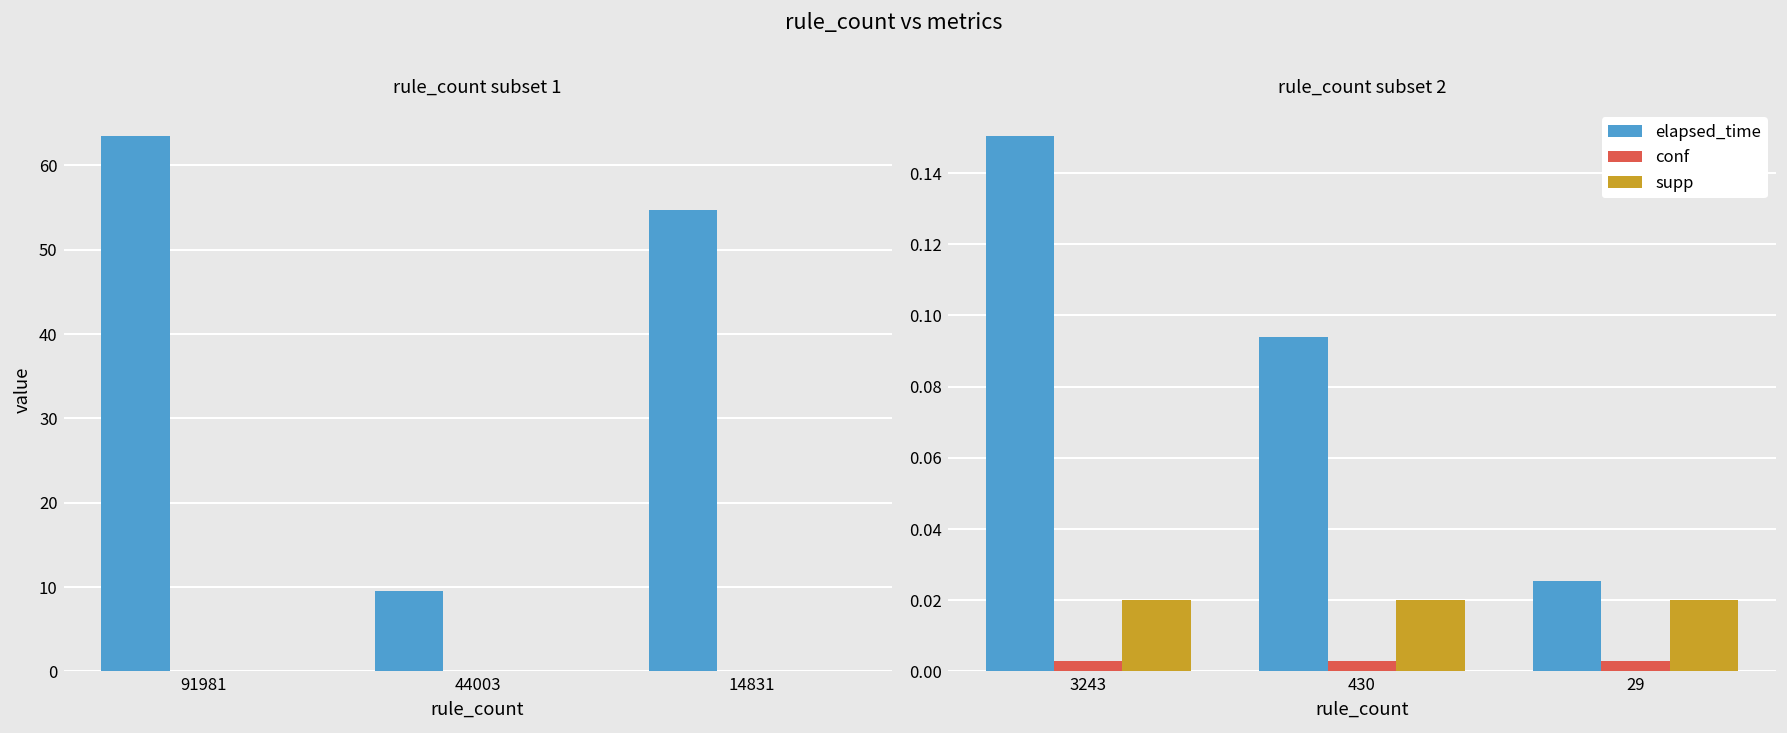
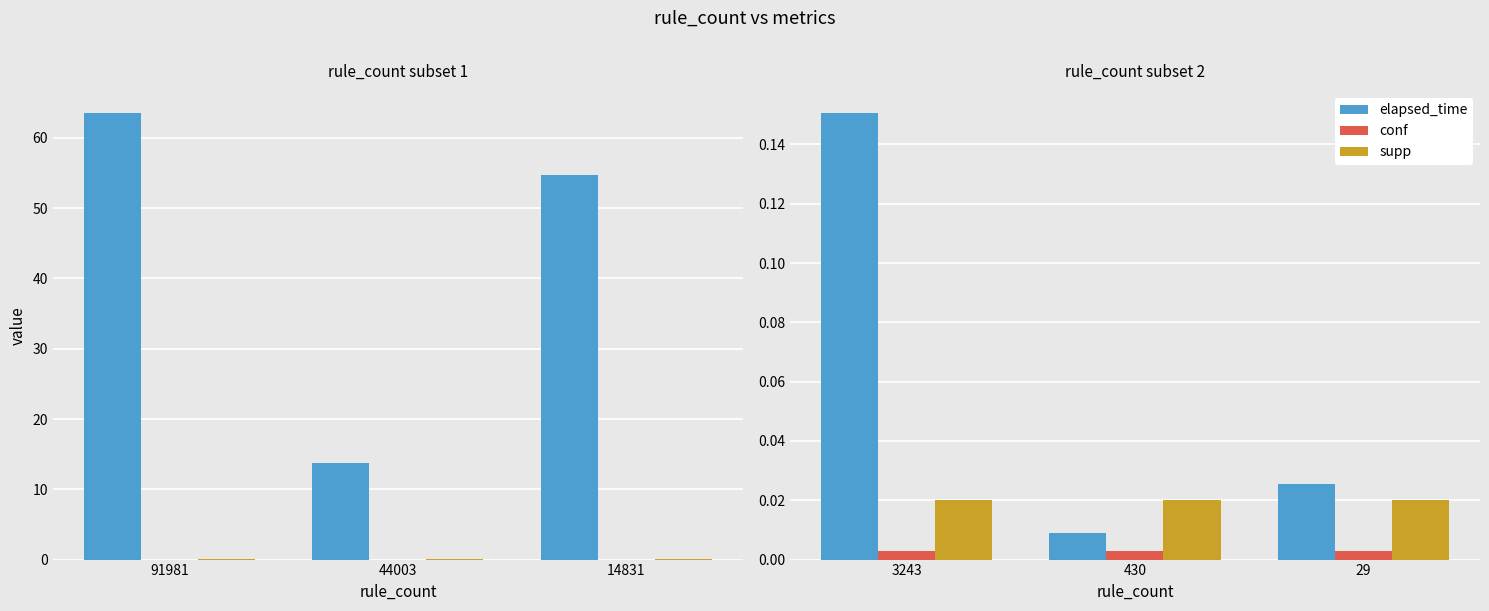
  {
    "rule_count subset 1": {
      "elapsed_time": {
        "91981": 64,
-       "44003": 10,
+       "44003": 14,
        "14831": 55
      }
    },
    "rule_count subset 2": {
      "elapsed_time": {
        "3243": 0.151,
-       "430": 0.094,
+       "430": 0.009,
        "29": 0.025
      },
      "conf": {
        "3243": 0.003,
        "430": 0.003,
        "29": 0.003
      },
      "supp": {
        "3243": 0.020,
        "430": 0.020,
        "29": 0.020
      }
    }
  }
